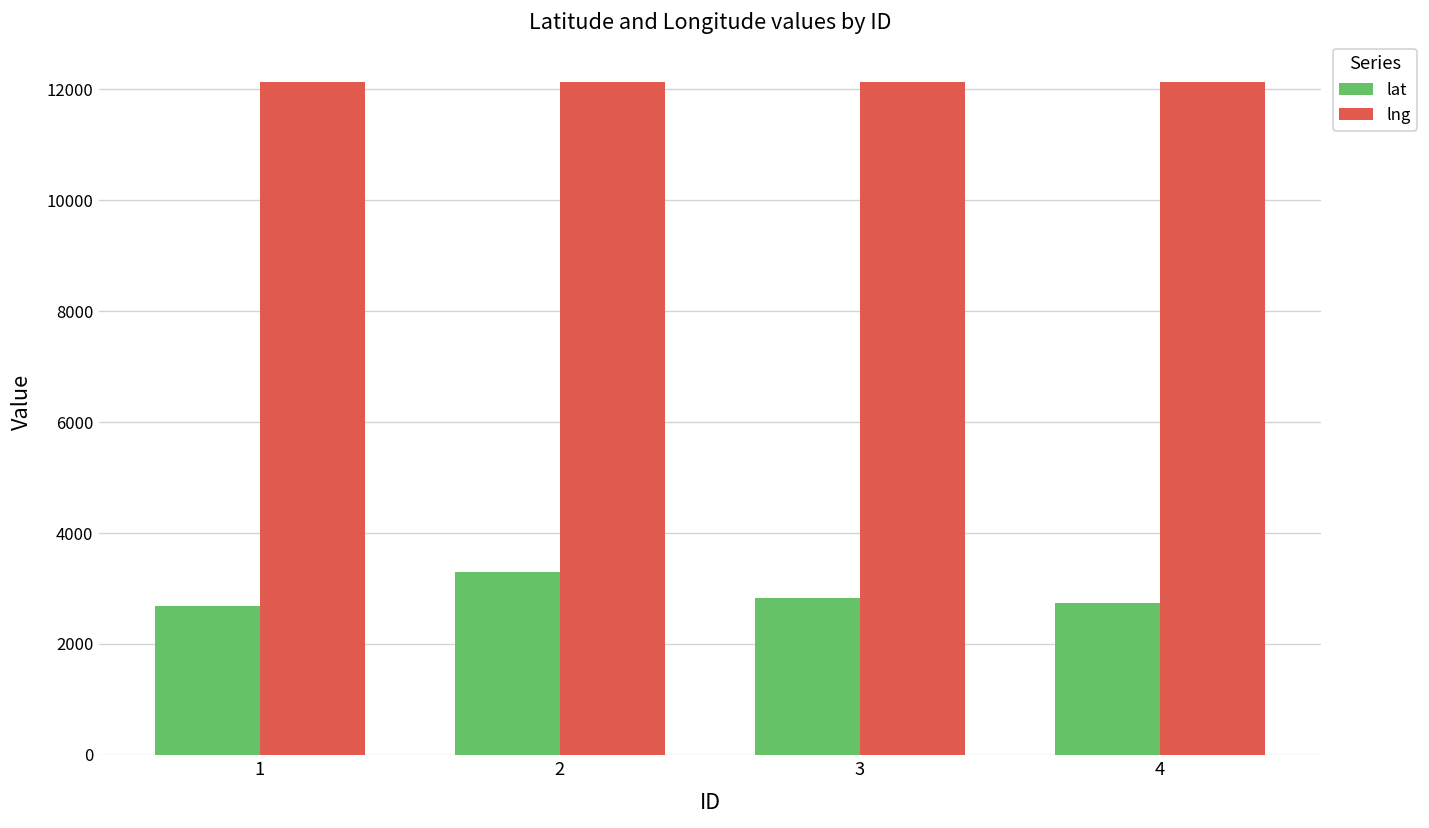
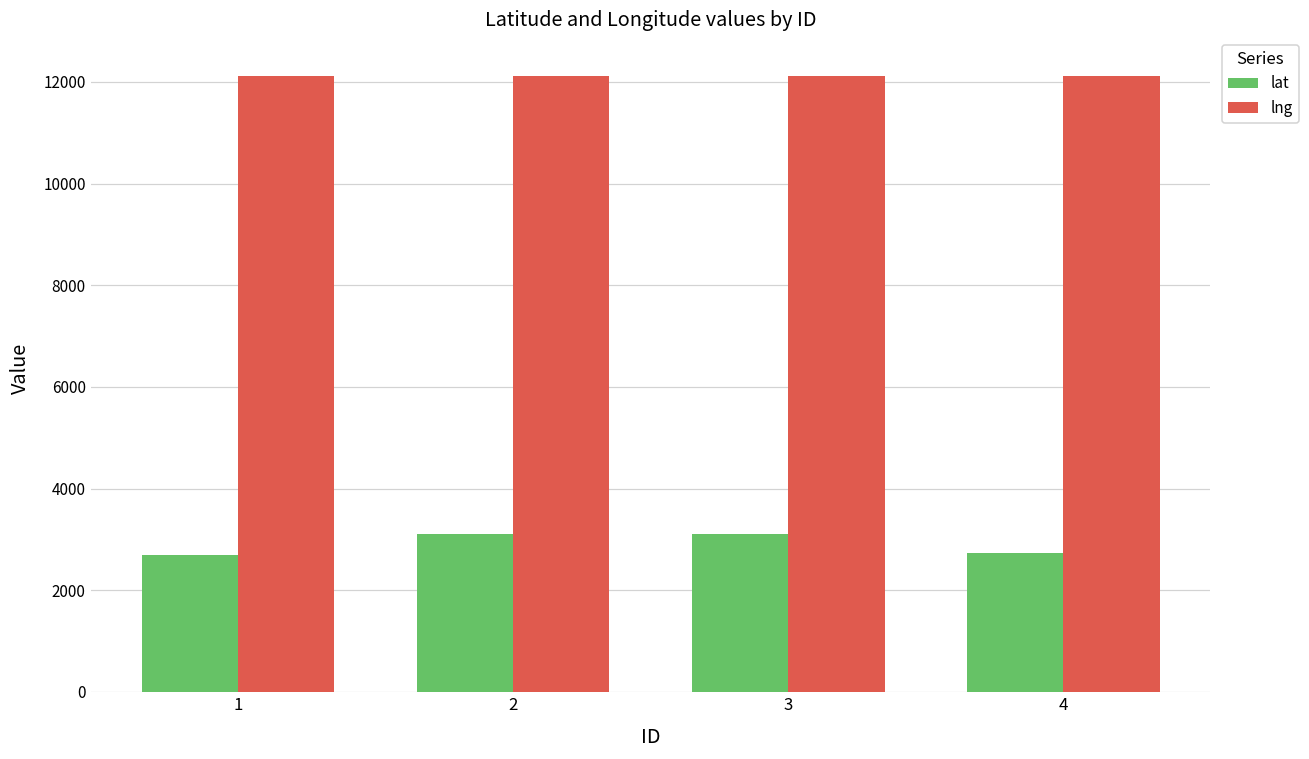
  {
    "lat": {
      "1": 2700,
-     "2": 3300,
-     "3": 2800,
+     "2": 3100,
+     "3": 3100,
      "4": 2700
    },
    "lng": {
      "1": 12100,
      "2": 12100,
      "3": 12100,
      "4": 12100
    }
  }
